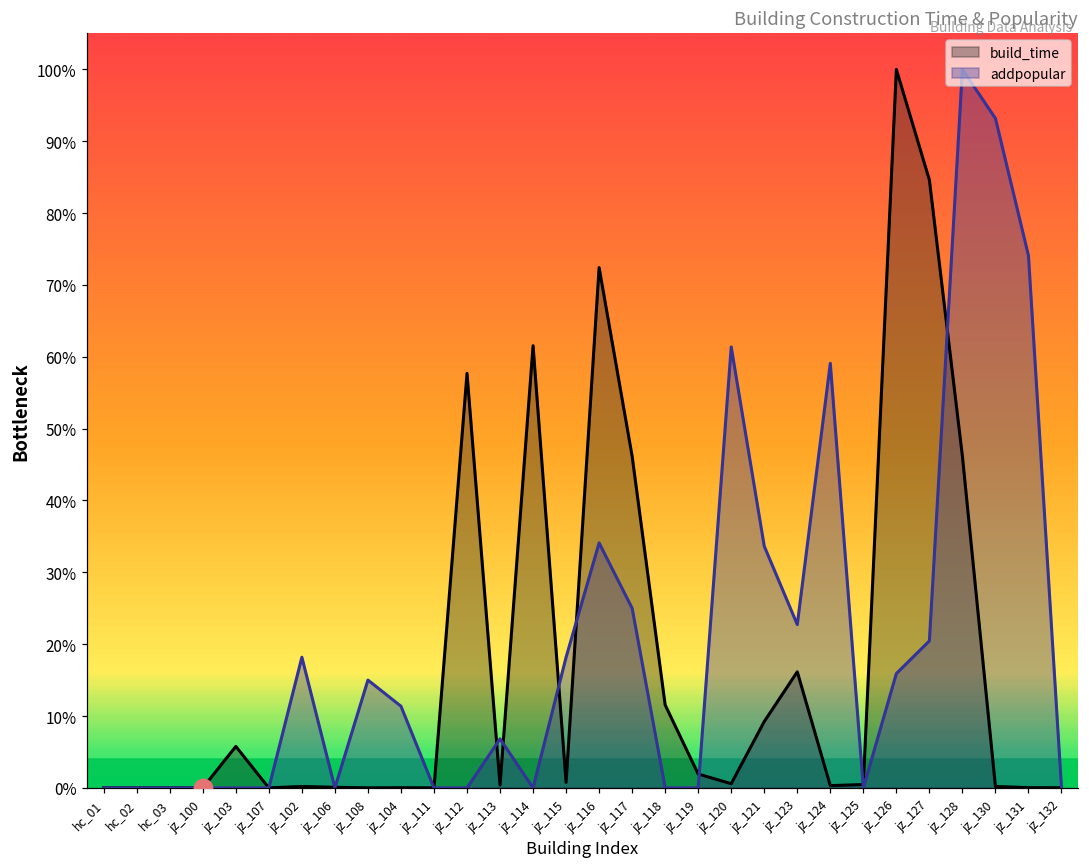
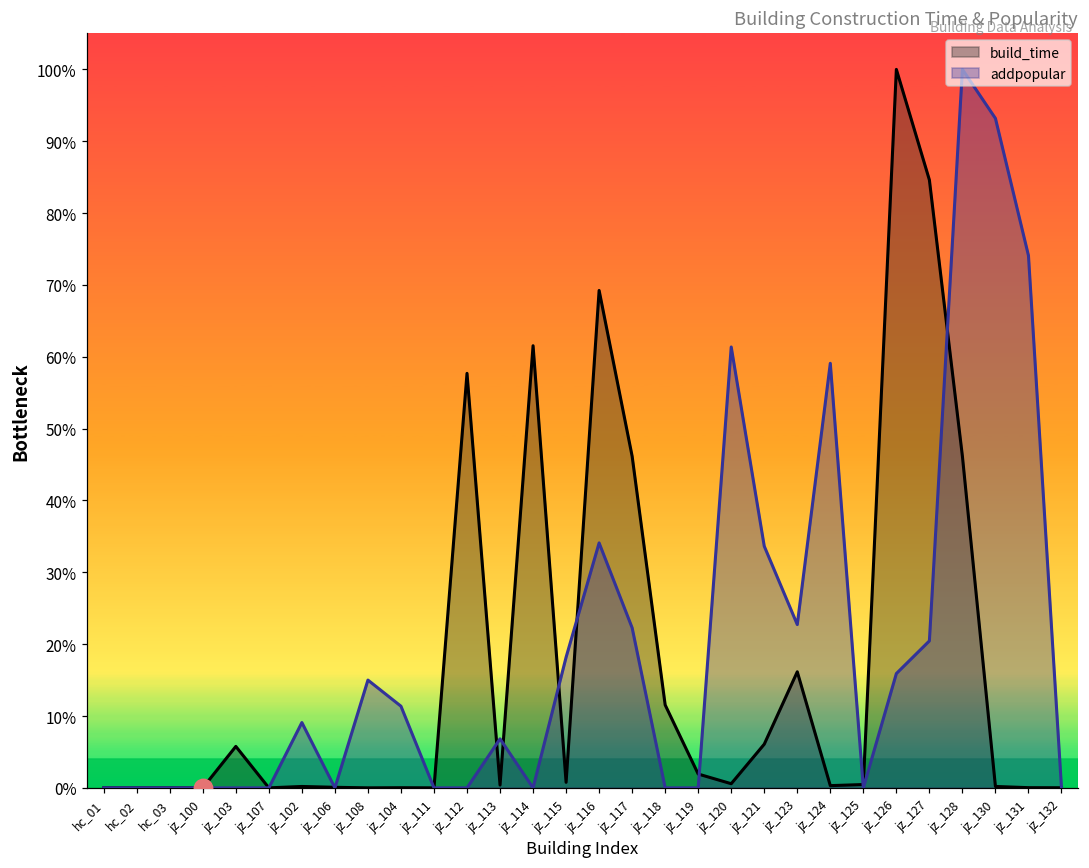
  {
    "build_time": {
      "jz_103": "6%",
      "jz_112": "58%",
      "jz_114": "62%",
-     "jz_116": "72%",
+     "jz_116": "69%",
      "jz_117": "46%",
      "jz_118": "12%",
-     "jz_121": "9%",
+     "jz_121": "6%",
      "jz_123": "16%",
      "jz_126": "100%",
      "jz_127": "85%",
      "jz_128": "46%"
    },
    "addpopular": {
-     "jz_102": "18%",
+     "jz_102": "9%",
      "jz_108": "15%",
      "jz_104": "11%",
      "jz_113": "7%",
      "jz_115": "18%",
      "jz_116": "34%",
-     "jz_117": "25%",
+     "jz_117": "22%",
      "jz_120": "61%",
      "jz_121": "34%",
      "jz_123": "23%",
      "jz_124": "59%",
      "jz_126": "16%",
      "jz_127": "20%",
      "jz_130": "93%",
      "jz_131": "74%"
    }
  }
